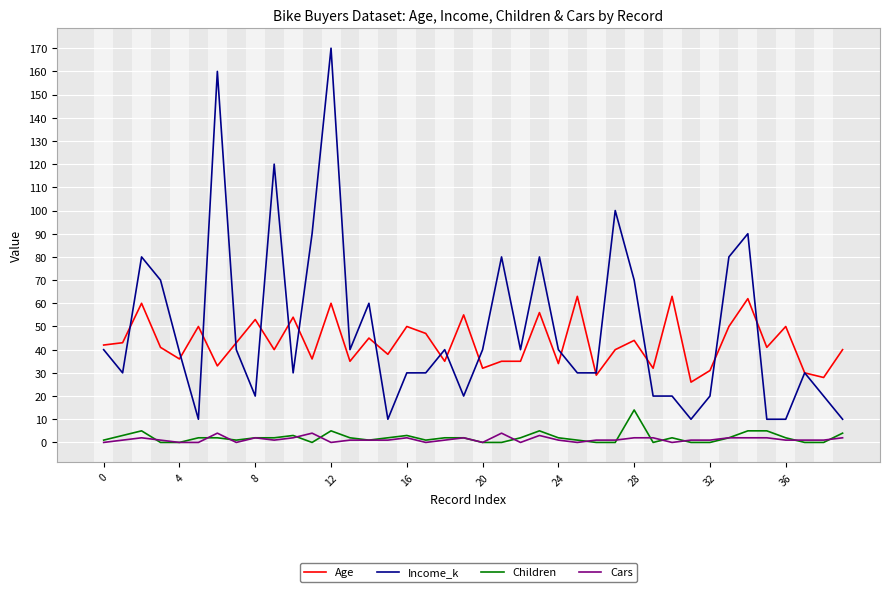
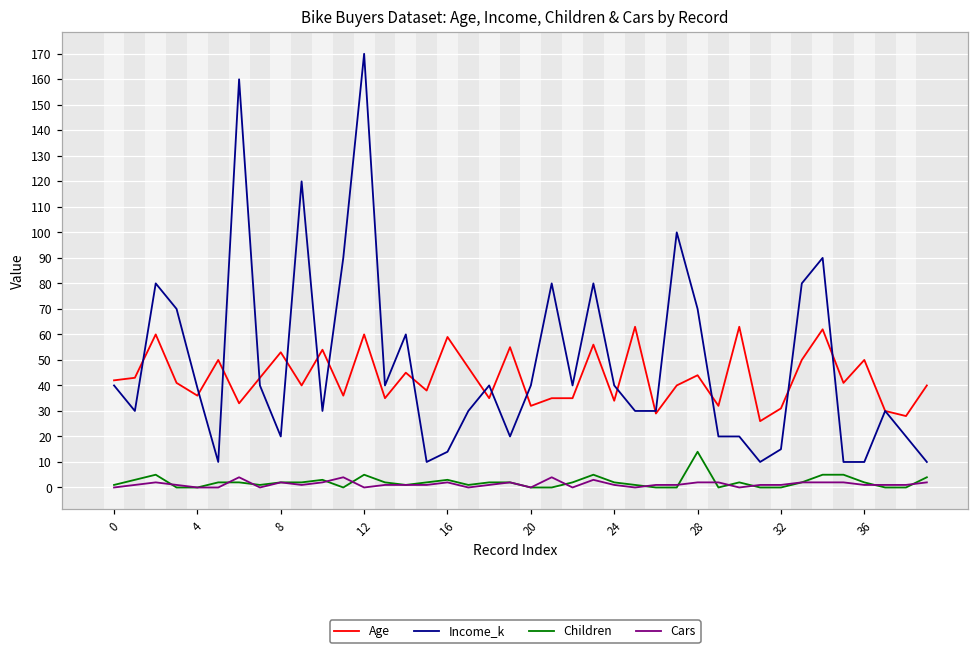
  {
    "Age": {
      "0": 42,
      "4": 36,
      "8": 53,
      "12": 60,
-     "16": 50,
+     "16": 59,
      "20": 32,
      "24": 34,
      "28": 44,
      "32": 31,
      "36": 50
    },
    "Income_k": {
      "0": 40,
      "4": 39,
      "8": 20,
      "12": 170,
-     "16": 30,
+     "16": 14,
      "20": 40,
      "24": 40,
      "28": 70,
-     "32": 20,
+     "32": 15,
      "36": 10
    },
    "Children": {
      "12": 5,
      "28": 14
    },
    "Cars": {
      "12": 0,
      "28": 2
    }
  }
